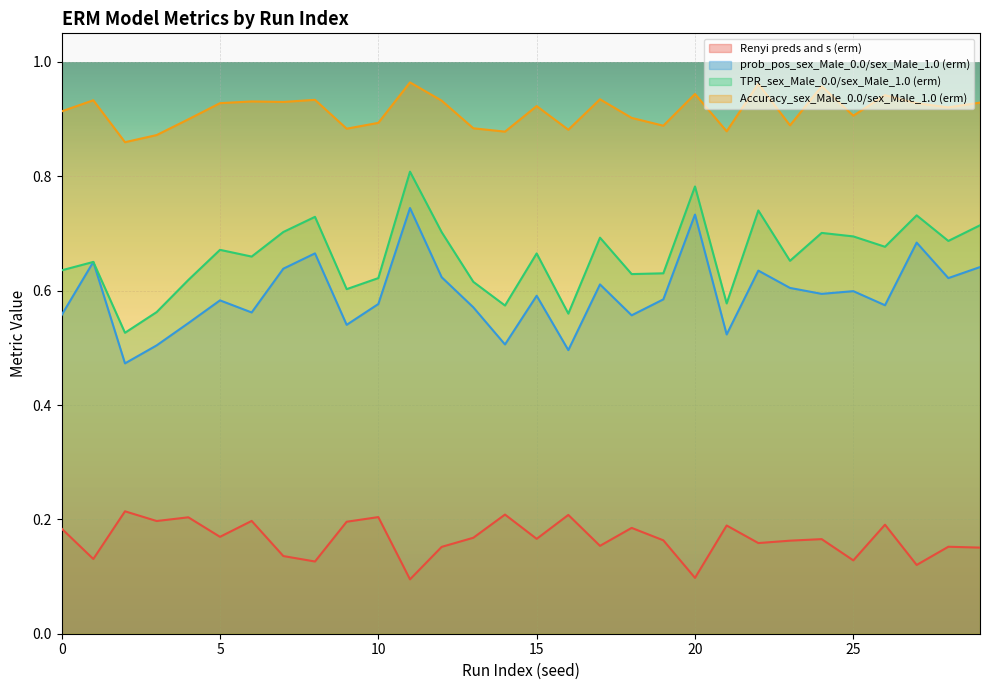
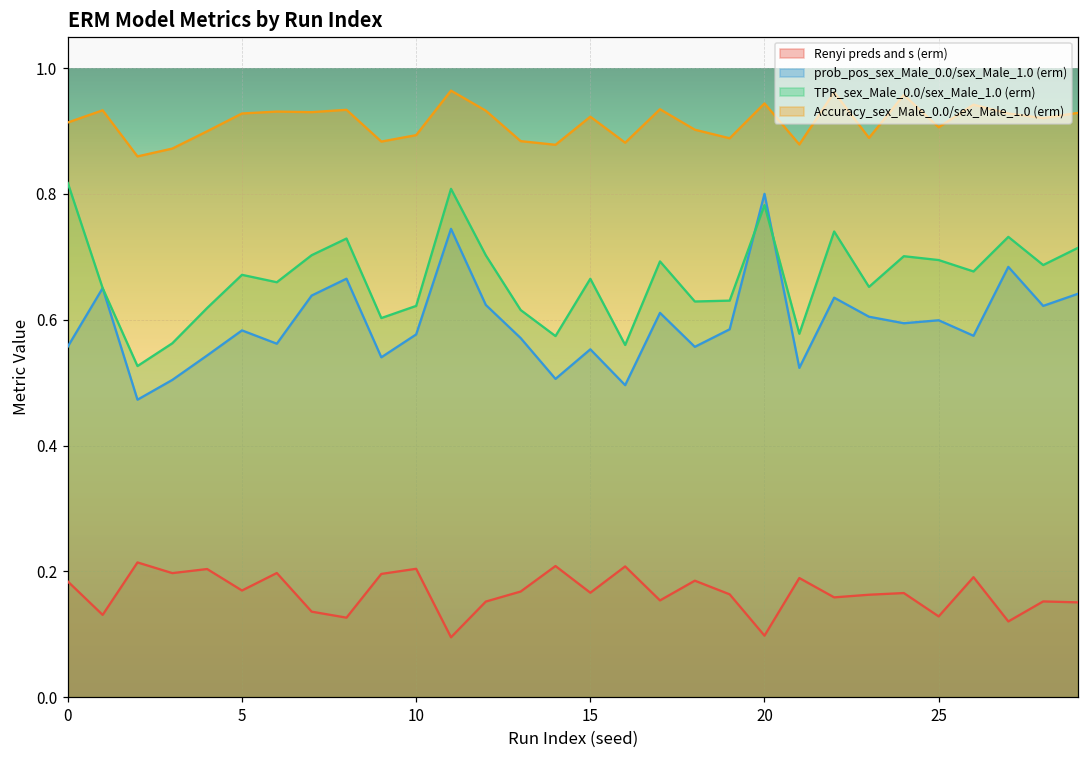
  {
    "prob_pos_sex_Male_0.0/sex_Male_1.0 (erm)": {
      "0": 0.56,
      "5": 0.58,
      "10": 0.58,
-     "15": 0.59,
-     "20": 0.73,
+     "15": 0.55,
+     "20": 0.80,
      "25": 0.60
    },
    "TPR_sex_Male_0.0/sex_Male_1.0 (erm)": {
-     "0": 0.64,
+     "0": 0.82,
      "5": 0.67,
      "10": 0.62,
      "15": 0.67,
      "20": 0.78,
      "25": 0.69
    }
  }
